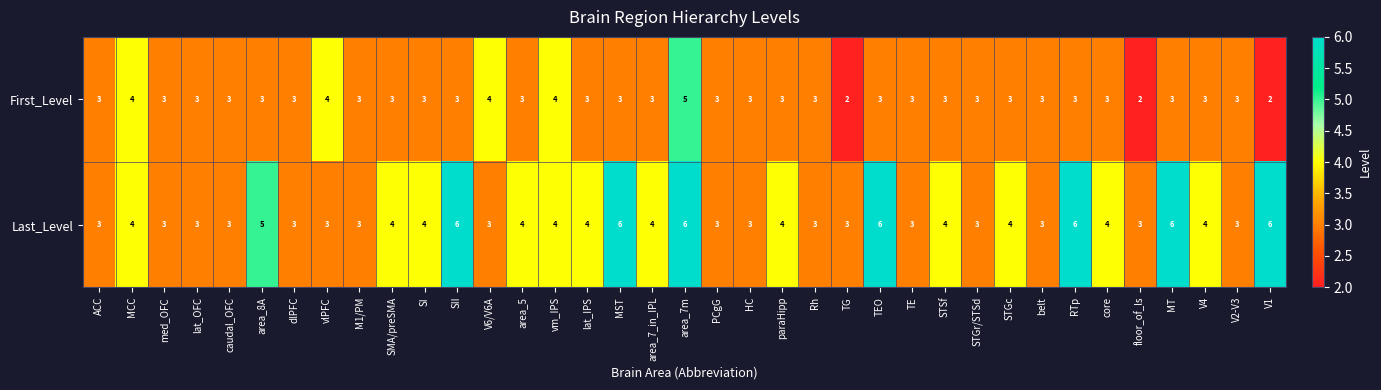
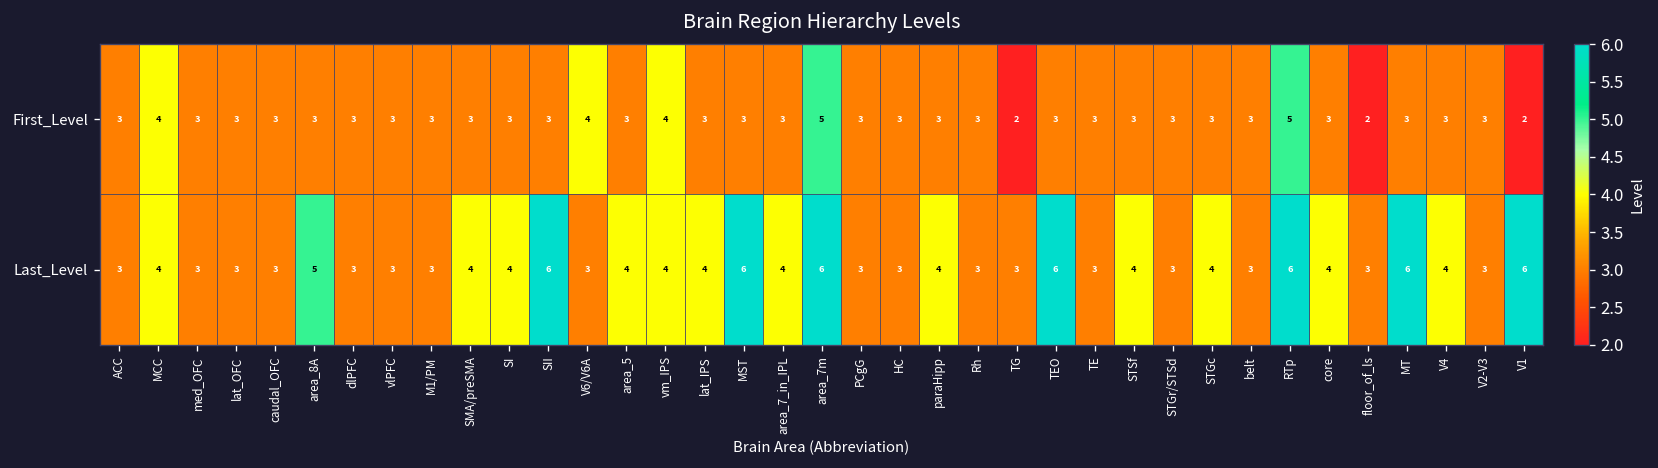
  {
    "First_Level": {
      "ACC": 3,
      "MCC": 4,
      "med_OFC": 3,
      "lat_OFC": 3,
      "caudal_OFC": 3,
      "area_8A": 3,
      "dlPFC": 3,
-     "vlPFC": 4,
+     "vlPFC": 3,
      "M1/PM": 3,
      "SMA/preSMA": 3,
      "SI": 3,
      "SII": 3,
      "V6/V6A": 4,
      "area_5": 3,
      "vm_IPS": 4,
      "lat_IPS": 3,
      "MST": 3,
      "area_7_in_IPL": 3,
      "area_7m": 5,
      "PCgG": 3,
      "HC": 3,
      "paraHipp": 3,
      "Rh": 3,
      "TG": 2,
      "TEO": 3,
      "TE": 3,
      "STSf": 3,
      "STGr/STSd": 3,
      "STGc": 3,
      "belt": 3,
-     "RTp": 3,
+     "RTp": 5,
      "core": 3,
      "floor_of_ls": 2,
      "MT": 3,
      "V4": 3,
      "V2-V3": 3,
      "V1": 2
    },
    "Last_Level": {
      "ACC": 3,
      "MCC": 4,
      "med_OFC": 3,
      "lat_OFC": 3,
      "caudal_OFC": 3,
      "area_8A": 5,
      "dlPFC": 3,
      "vlPFC": 3,
      "M1/PM": 3,
      "SMA/preSMA": 4,
      "SI": 4,
      "SII": 6,
      "V6/V6A": 3,
      "area_5": 4,
      "vm_IPS": 4,
      "lat_IPS": 4,
      "MST": 6,
      "area_7_in_IPL": 4,
      "area_7m": 6,
      "PCgG": 3,
      "HC": 3,
      "paraHipp": 4,
      "Rh": 3,
      "TG": 3,
      "TEO": 6,
      "TE": 3,
      "STSf": 4,
      "STGr/STSd": 3,
      "STGc": 4,
      "belt": 3,
      "RTp": 6,
      "core": 4,
      "floor_of_ls": 3,
      "MT": 6,
      "V4": 4,
      "V2-V3": 3,
      "V1": 6
    }
  }
